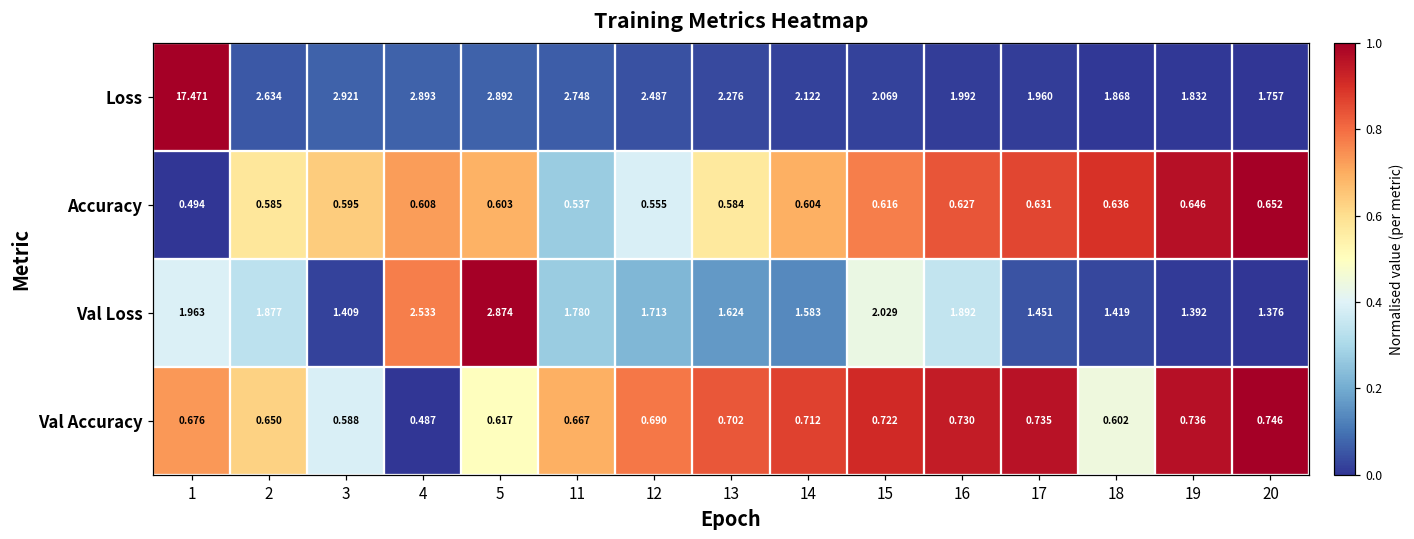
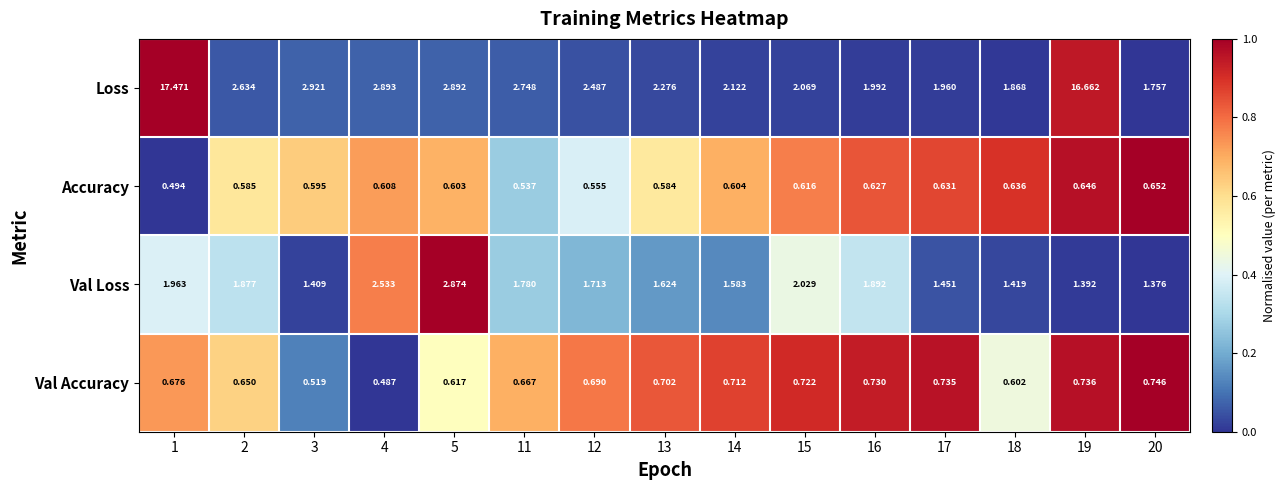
  {
    "Loss": {
      "1": 17.471,
      "2": 2.634,
      "3": 2.921,
      "4": 2.893,
      "5": 2.892,
      "11": 2.748,
      "12": 2.487,
      "13": 2.276,
      "14": 2.122,
      "15": 2.069,
      "16": 1.992,
      "17": 1.960,
      "18": 1.868,
-     "19": 1.832,
+     "19": 16.662,
      "20": 1.757
    },
    "Accuracy": {
      "1": 0.494,
      "2": 0.585,
      "3": 0.595,
      "4": 0.608,
      "5": 0.603,
      "11": 0.537,
      "12": 0.555,
      "13": 0.584,
      "14": 0.604,
      "15": 0.616,
      "16": 0.627,
      "17": 0.631,
      "18": 0.636,
      "19": 0.646,
      "20": 0.652
    },
    "Val Loss": {
      "1": 1.963,
      "2": 1.877,
      "3": 1.409,
      "4": 2.533,
      "5": 2.874,
      "11": 1.780,
      "12": 1.713,
      "13": 1.624,
      "14": 1.583,
      "15": 2.029,
      "16": 1.892,
      "17": 1.451,
      "18": 1.419,
      "19": 1.392,
      "20": 1.376
    },
    "Val Accuracy": {
      "1": 0.676,
      "2": 0.650,
-     "3": 0.588,
+     "3": 0.519,
      "4": 0.487,
      "5": 0.617,
      "11": 0.667,
      "12": 0.690,
      "13": 0.702,
      "14": 0.712,
      "15": 0.722,
      "16": 0.730,
      "17": 0.735,
      "18": 0.602,
      "19": 0.736,
      "20": 0.746
    }
  }
